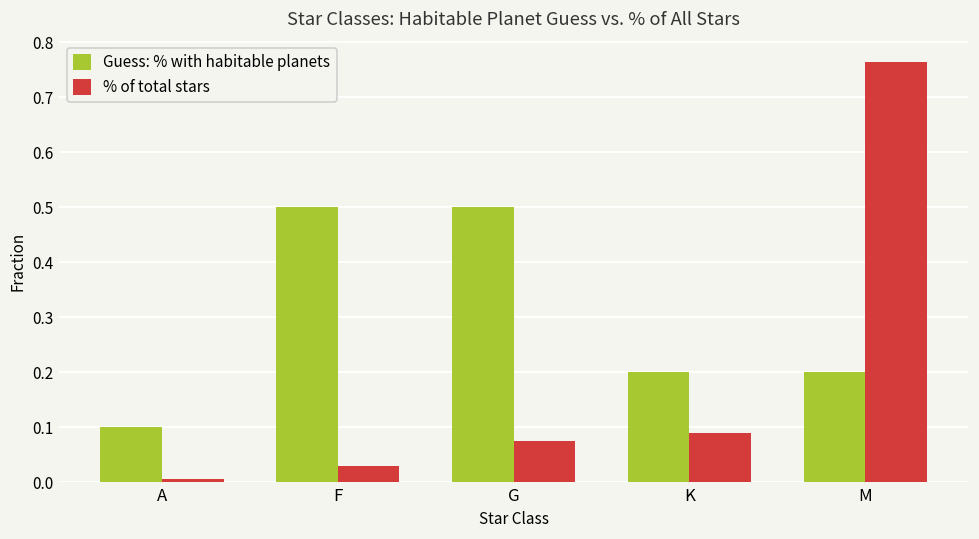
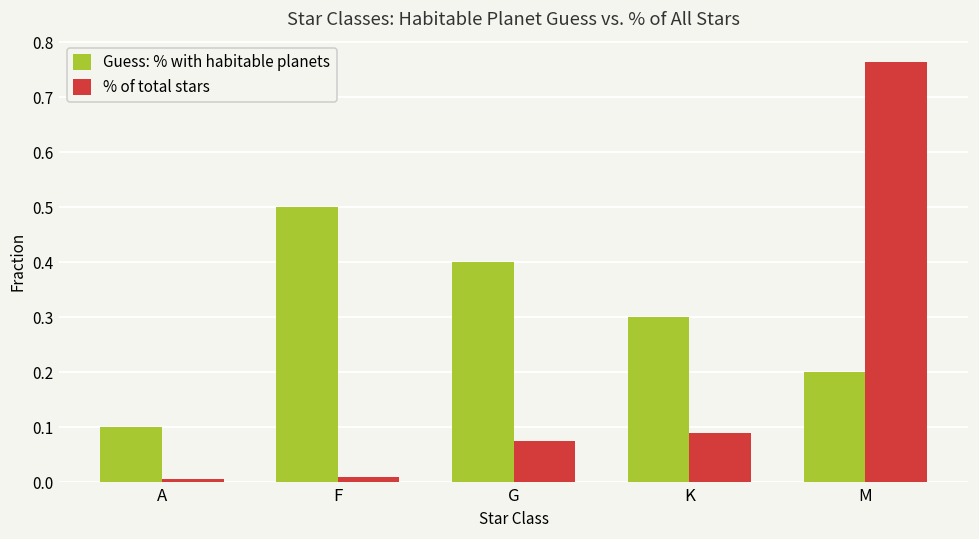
  {
    "Guess: % with habitable planets": {
      "A": 0.1,
      "F": 0.5,
-     "G": 0.5,
-     "K": 0.2,
+     "G": 0.4,
+     "K": 0.3,
      "M": 0.2
    },
    "% of total stars": {
      "A": 0.01,
-     "F": 0.03,
+     "F": 0.01,
      "G": 0.08,
      "K": 0.09,
      "M": 0.76
    }
  }
